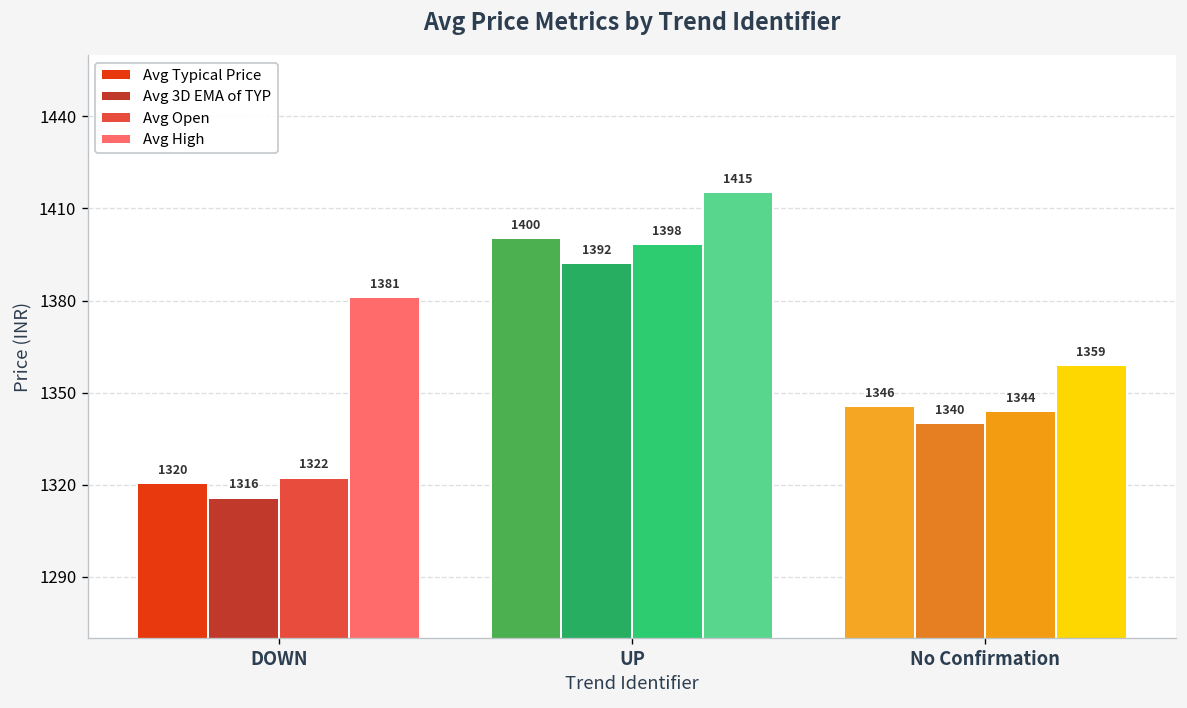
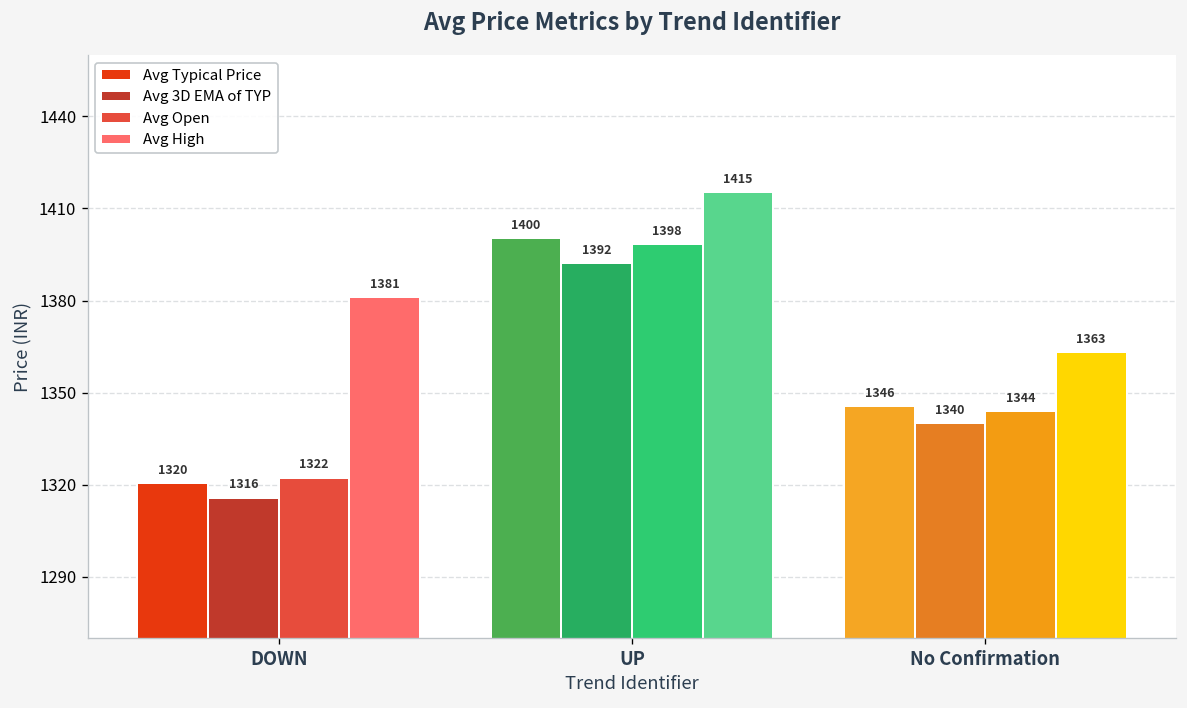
  {
    "Avg High": {
      "DOWN": 1381,
      "UP": 1415,
-     "No Confirmation": 1359
+     "No Confirmation": 1363
    }
  }
